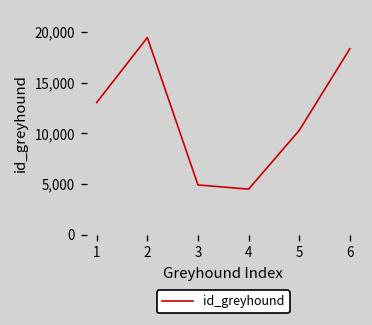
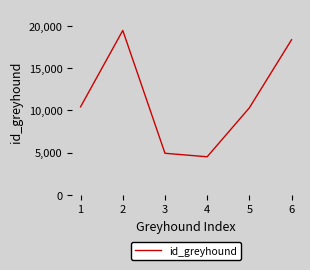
  {
-   "1": "13,000",
+   "1": "10,000",
    "2": "19,000",
    "3": "5,000",
    "4": "4,000",
    "5": "10,000",
    "6": "18,000"
  }
